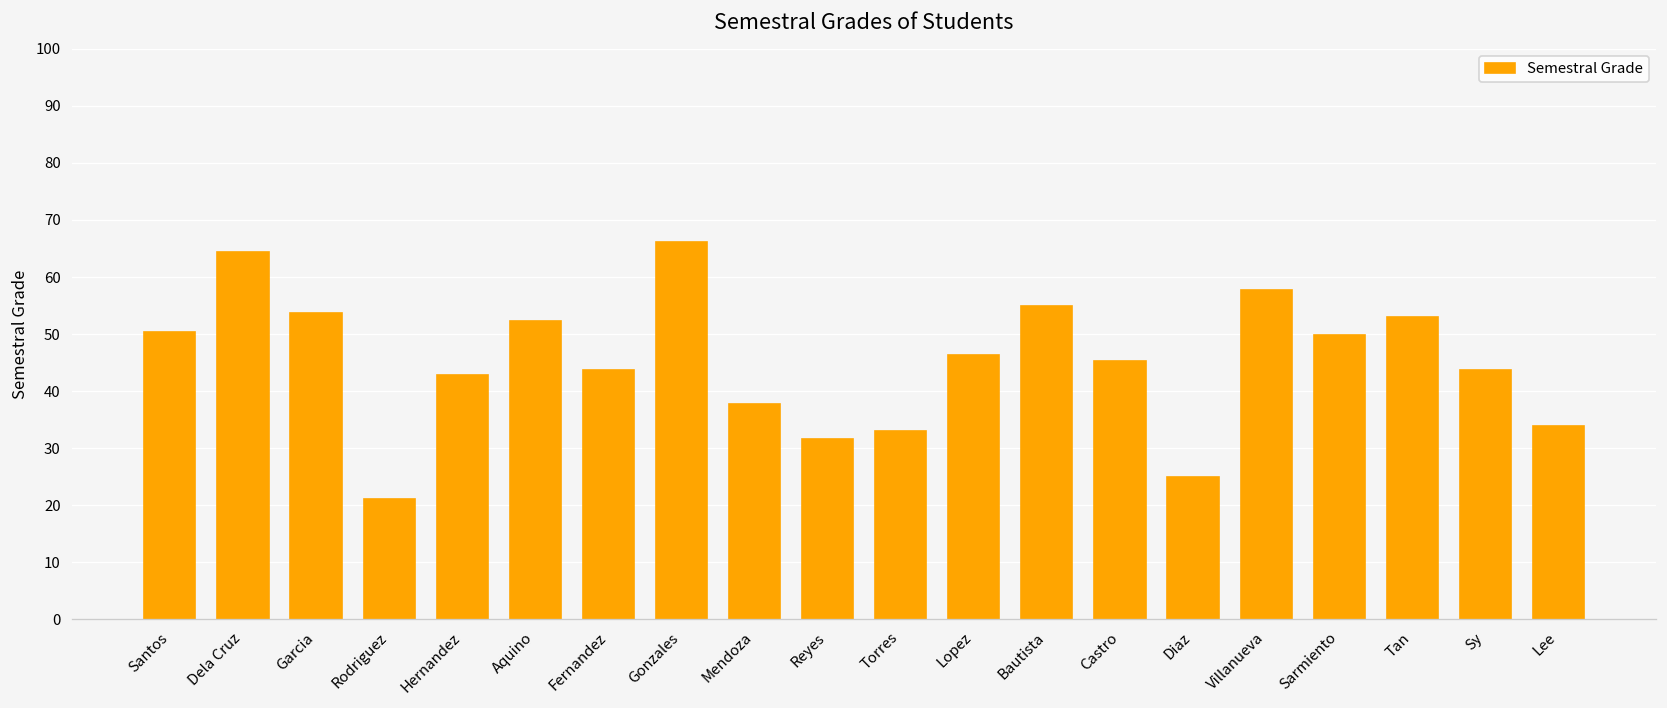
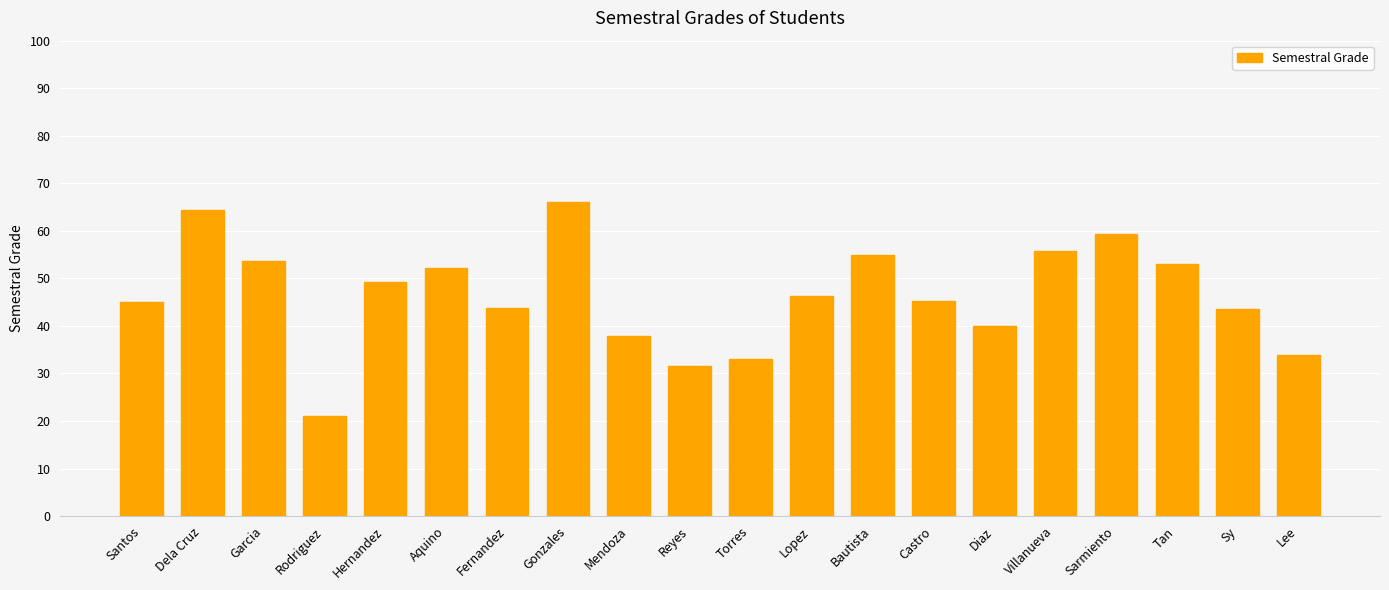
  {
-   "Santos": 50,
+   "Santos": 45,
    "Dela Cruz": 64,
    "Garcia": 54,
    "Rodriguez": 21,
-   "Hernandez": 43,
+   "Hernandez": 49,
    "Aquino": 52,
    "Fernandez": 44,
    "Gonzales": 66,
    "Mendoza": 38,
    "Reyes": 32,
    "Torres": 33,
    "Lopez": 46,
    "Bautista": 55,
    "Castro": 45,
-   "Diaz": 25,
-   "Villanueva": 58,
-   "Sarmiento": 50,
+   "Diaz": 40,
+   "Villanueva": 56,
+   "Sarmiento": 59,
    "Tan": 53,
    "Sy": 44,
    "Lee": 34
  }
